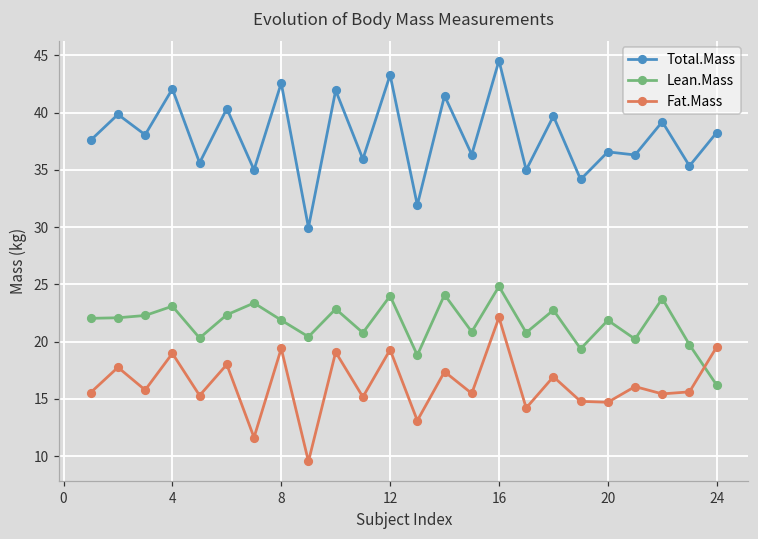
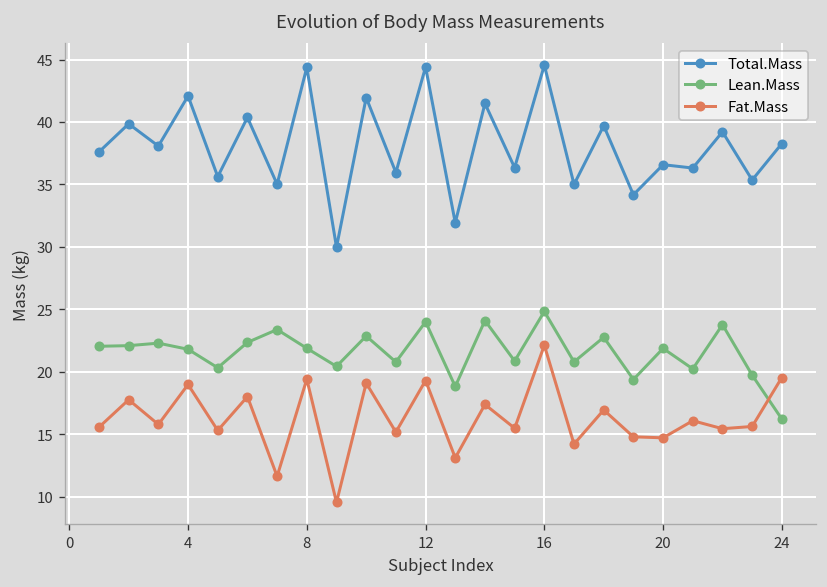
  {
    "Total.Mass": {
      "4": 42.1,
-     "8": 42.6,
-     "12": 43.3,
+     "8": 44.4,
+     "12": 44.4,
      "16": 44.6,
      "20": 36.6,
      "24": 38.3
    },
    "Lean.Mass": {
-     "4": 23.1,
+     "4": 21.8,
      "8": 21.9,
      "12": 24.0,
      "16": 24.8,
      "20": 21.9,
      "24": 16.2
    },
    "Fat.Mass": {
      "4": 19.0,
      "8": 19.4,
      "12": 19.3,
      "16": 22.1,
      "20": 14.7,
      "24": 19.5
    }
  }
